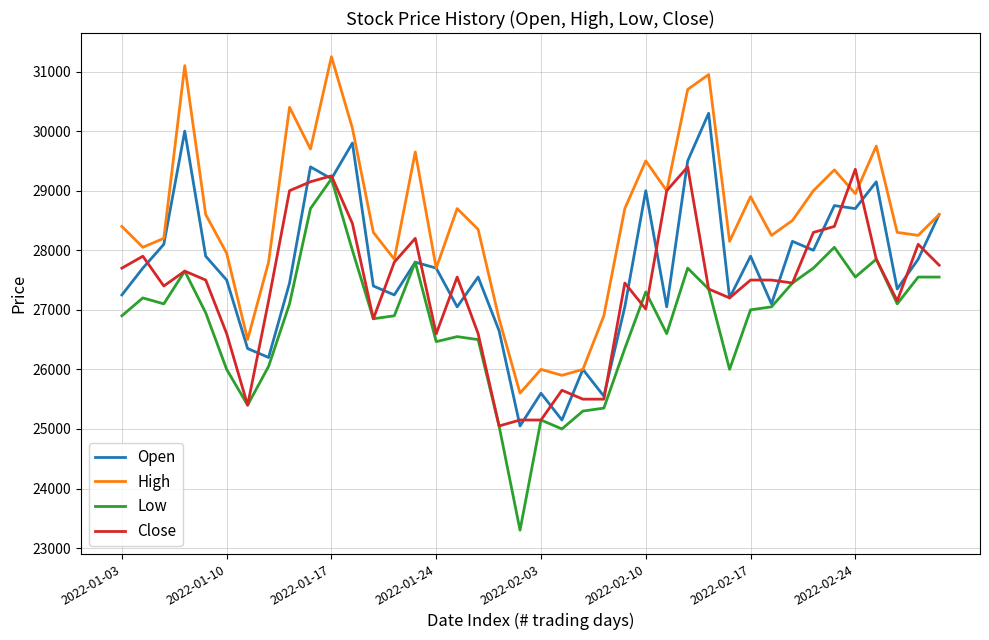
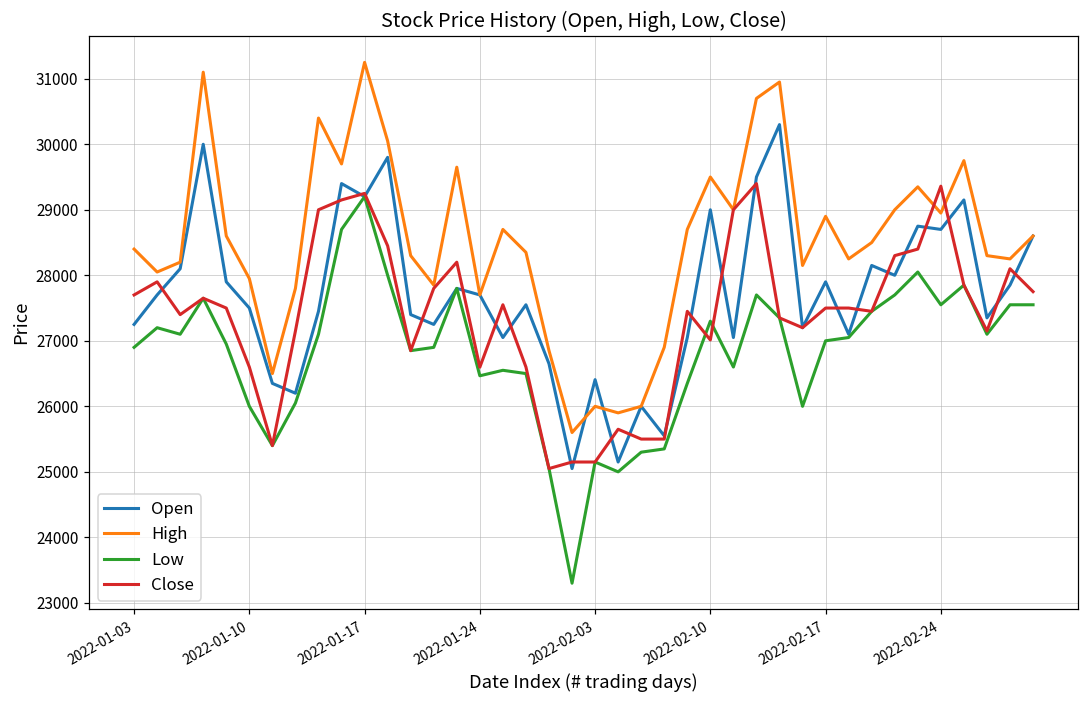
  {
    "Open": {
      "2022-01-03": 27300,
      "2022-01-10": 27500,
-     "2022-02-03": 25600,
+     "2022-02-03": 26400,
      "2022-02-10": 29000,
      "2022-02-17": 27900,
      "2022-02-24": 28700
    },
    "High": {
      "2022-01-03": 28400,
      "2022-01-10": 28000,
      "2022-01-17": 31300,
      "2022-02-03": 26000,
      "2022-02-10": 29500,
      "2022-02-17": 28900,
      "2022-02-24": 29000
    },
    "Low": {
      "2022-01-03": 26900,
      "2022-01-10": 26000,
      "2022-01-24": 26500,
      "2022-02-10": 27300,
      "2022-02-17": 27000,
      "2022-02-24": 27600
    },
    "Close": {
      "2022-01-03": 27700,
      "2022-01-10": 26600,
      "2022-01-17": 29300,
      "2022-01-24": 26600,
      "2022-02-10": 27000,
      "2022-02-17": 27500,
      "2022-02-24": 29400
    }
  }
